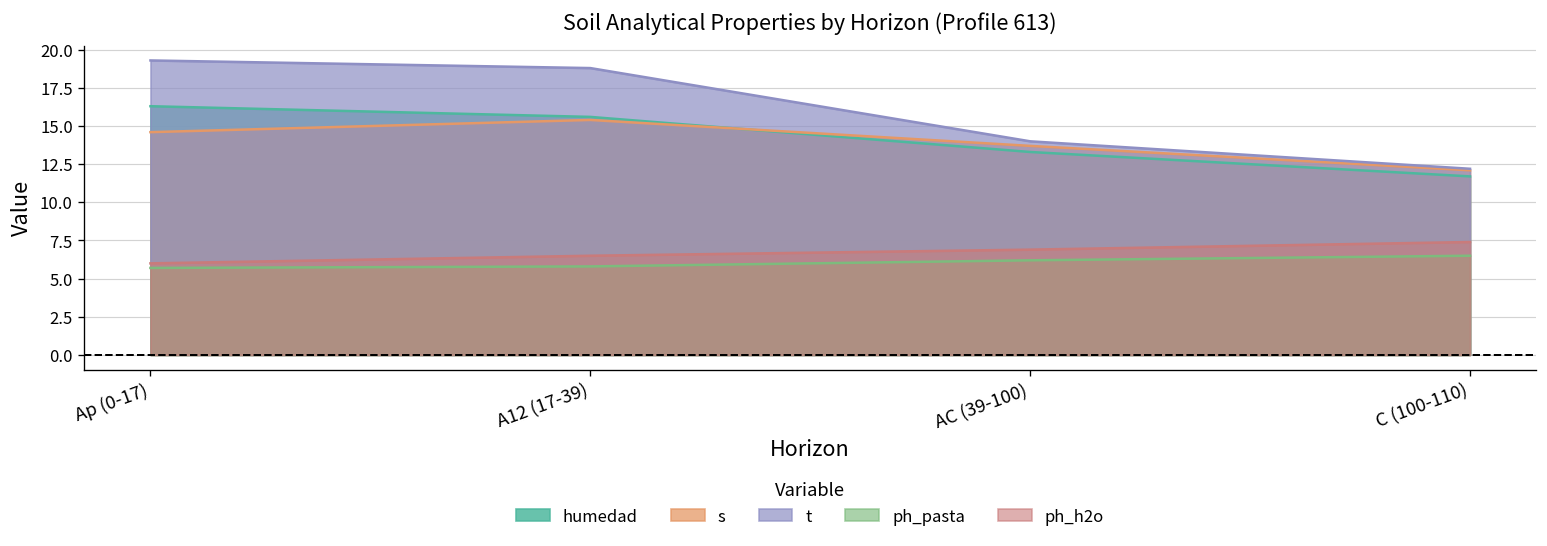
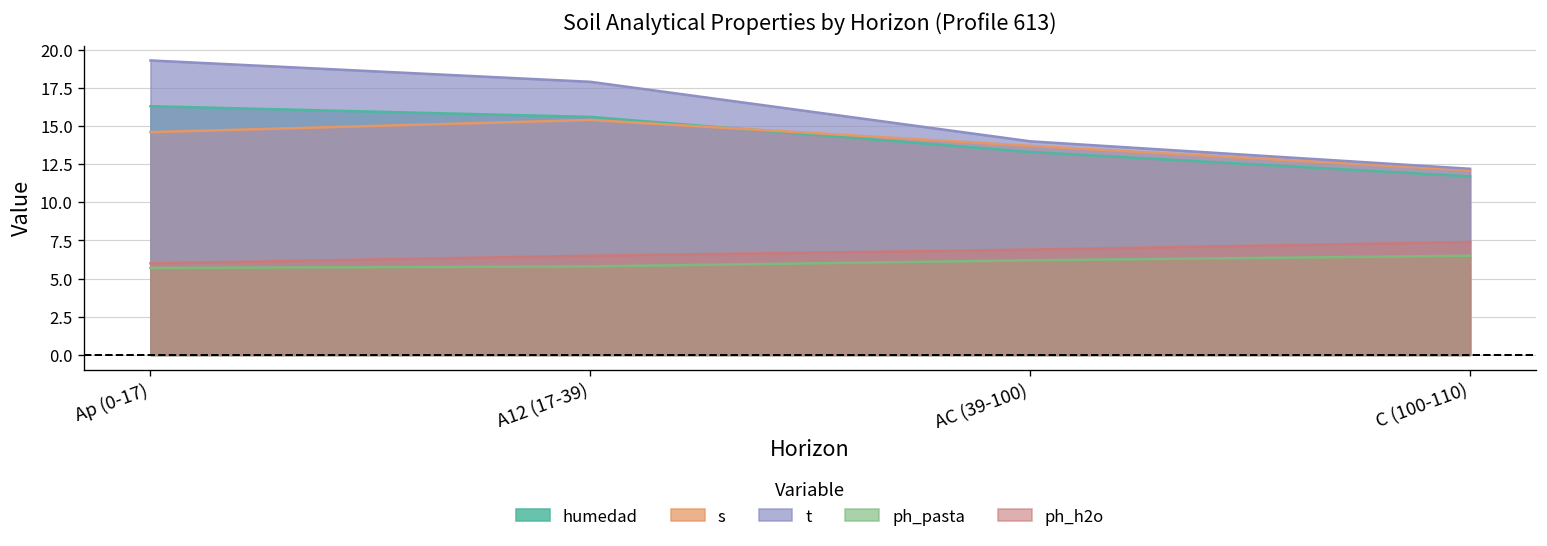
  {
    "t": {
      "Ap (0-17)": 19.3,
-     "A12 (17-39)": 18.8,
+     "A12 (17-39)": 17.9,
      "AC (39-100)": 14.0
    }
  }
